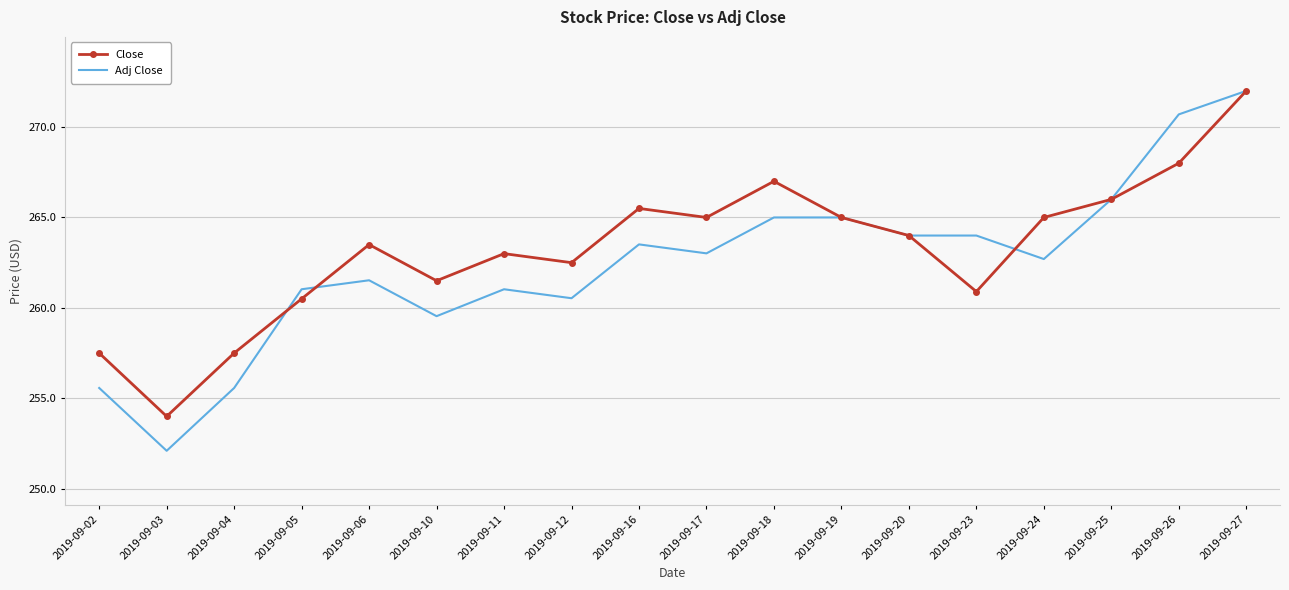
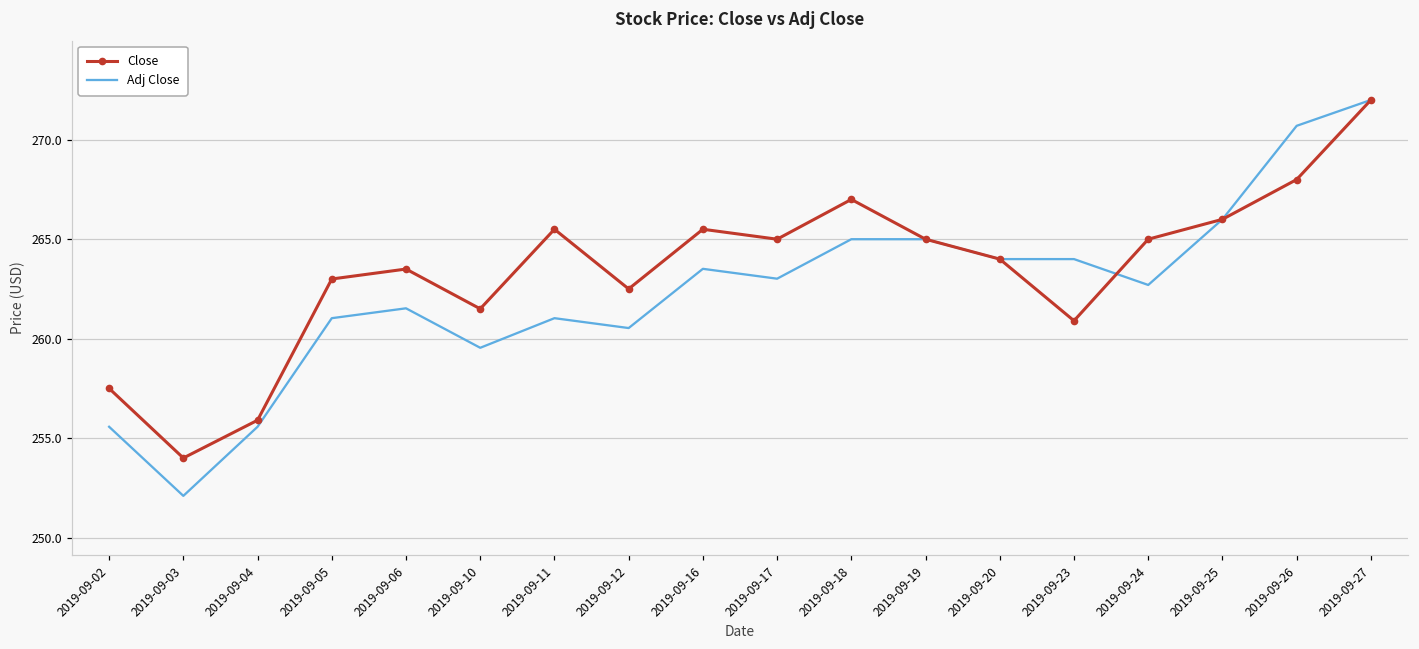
  {
    "Close": {
      "2019-09-02": 257.5,
      "2019-09-03": 254.0,
-     "2019-09-04": 257.5,
-     "2019-09-05": 260.5,
+     "2019-09-04": 255.9,
+     "2019-09-05": 263.0,
      "2019-09-06": 263.5,
      "2019-09-10": 261.5,
-     "2019-09-11": 263.0,
+     "2019-09-11": 265.5,
      "2019-09-12": 262.5,
      "2019-09-16": 265.5,
      "2019-09-17": 265.0,
      "2019-09-18": 267.0,
      "2019-09-23": 260.9,
      "2019-09-24": 265.0,
      "2019-09-26": 268.0
    },
    "Adj Close": {
      "2019-09-02": 255.6,
      "2019-09-03": 252.1,
      "2019-09-04": 255.6,
      "2019-09-05": 261.0,
      "2019-09-06": 261.5,
      "2019-09-10": 259.5,
      "2019-09-11": 261.0,
      "2019-09-12": 260.5,
      "2019-09-16": 263.5,
      "2019-09-17": 263.0,
      "2019-09-18": 265.0,
      "2019-09-23": 264.0,
      "2019-09-24": 262.7,
      "2019-09-26": 270.7
    }
  }
